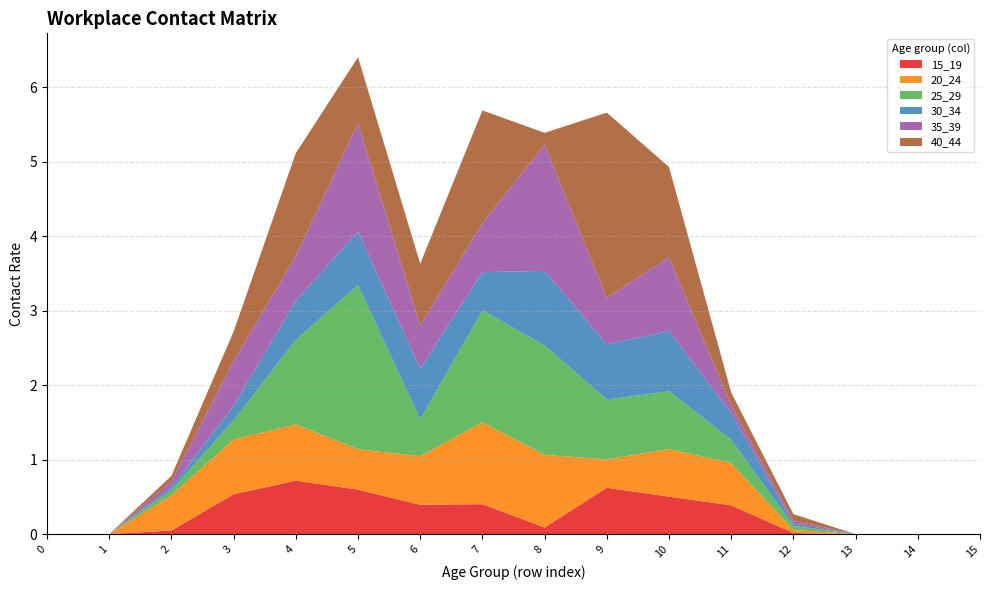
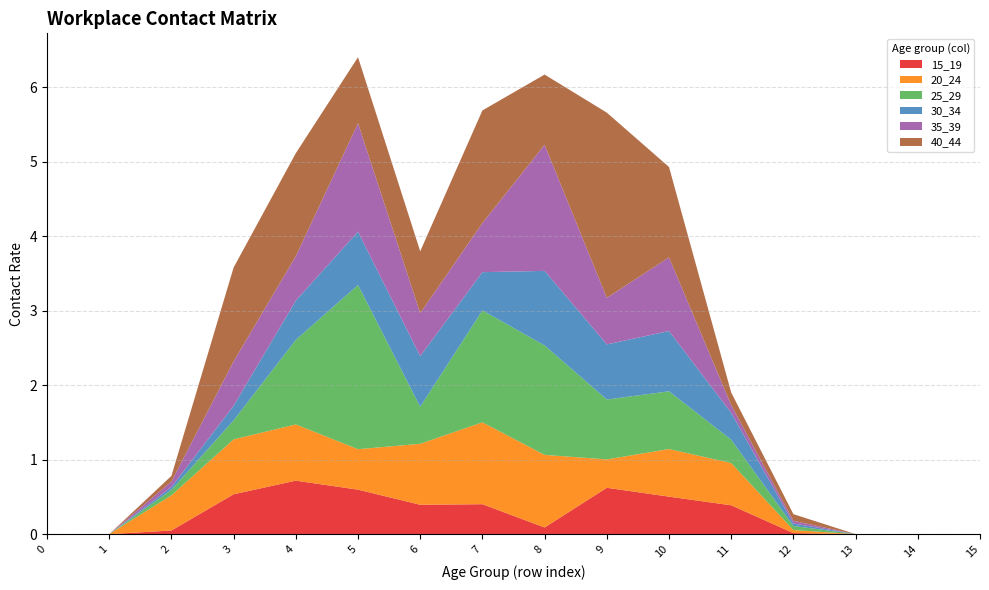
  {
    "15_19": {
      "2": 0.0,
      "3": 0.5,
      "4": 0.7,
      "5": 0.6,
      "6": 0.4,
      "7": 0.4,
      "8": 0.1,
      "9": 0.6,
      "10": 0.5,
      "11": 0.4
    },
    "20_24": {
      "2": 0.5,
      "3": 0.7,
      "4": 0.8,
      "5": 0.5,
-     "6": 0.7,
+     "6": 0.8,
      "7": 1.1,
      "8": 1.0,
      "9": 0.4,
      "10": 0.6,
      "11": 0.6,
      "12": 0.0
    },
    "25_29": {
      "2": 0.1,
      "3": 0.3,
      "4": 1.1,
      "5": 2.2,
      "6": 0.5,
      "7": 1.5,
      "8": 1.5,
      "9": 0.8,
      "10": 0.8,
      "11": 0.3
    },
    "30_34": {
      "2": 0.0,
      "3": 0.2,
      "4": 0.5,
      "5": 0.7,
      "6": 0.7,
      "7": 0.5,
      "8": 1.0,
      "9": 0.7,
      "10": 0.8,
      "11": 0.4
    },
    "35_39": {
      "2": 0.1,
      "3": 0.6,
      "4": 0.6,
      "5": 1.5,
      "6": 0.6,
      "7": 0.7,
      "8": 1.7,
      "9": 0.6,
      "10": 1.0,
      "11": 0.1,
      "12": 0.0
    },
    "40_44": {
      "2": 0.1,
-     "3": 0.4,
+     "3": 1.3,
      "4": 1.4,
      "5": 0.9,
      "6": 0.8,
      "7": 1.5,
-     "8": 0.2,
+     "8": 0.9,
      "9": 2.5,
      "10": 1.2,
      "11": 0.2,
      "12": 0.1
    }
  }
